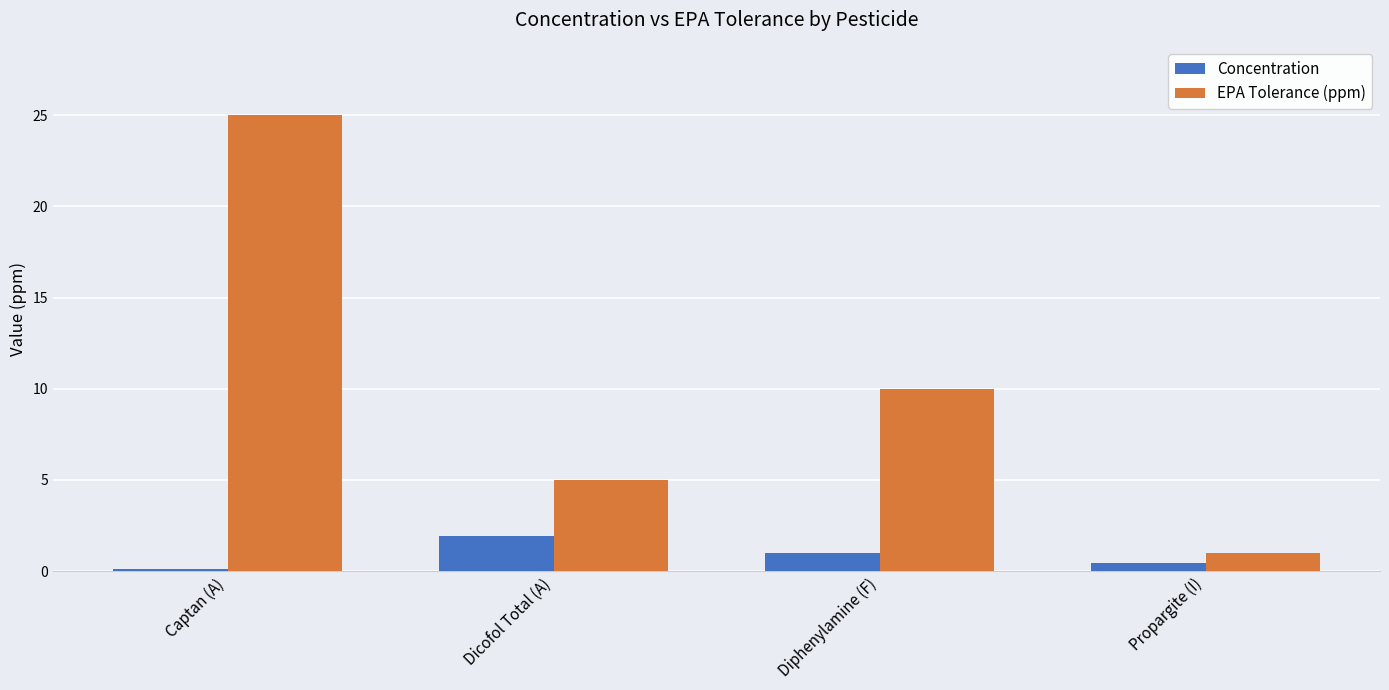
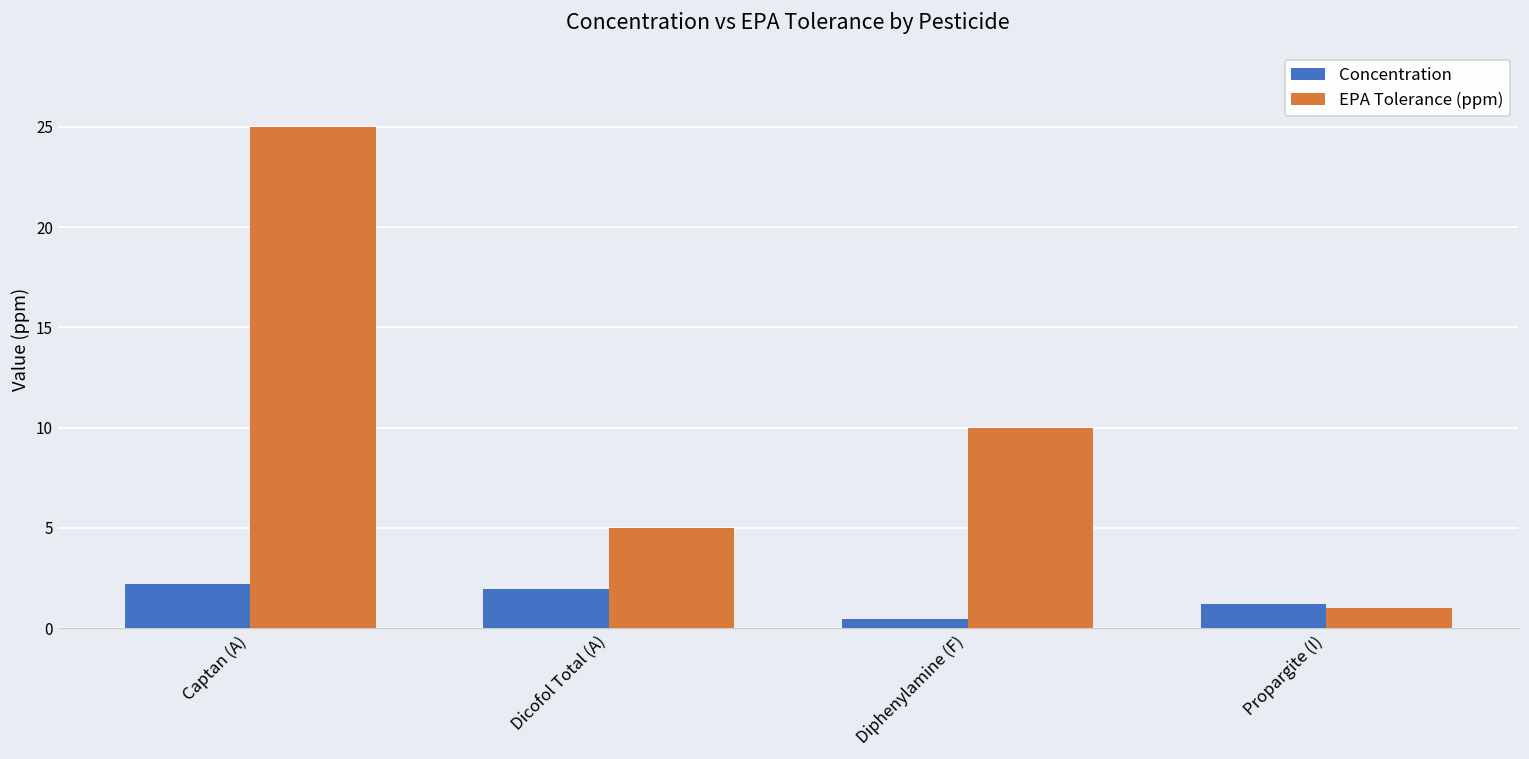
  {
    "Concentration": {
-     "Captan (A)": 0.1,
+     "Captan (A)": 2.2,
      "Dicofol Total (A)": 1.9,
-     "Diphenylamine (F)": 1.0,
-     "Propargite (I)": 0.4
+     "Diphenylamine (F)": 0.5,
+     "Propargite (I)": 1.2
    },
    "EPA Tolerance (ppm)": {
      "Captan (A)": 25.0,
      "Dicofol Total (A)": 5.0,
      "Diphenylamine (F)": 10.0,
      "Propargite (I)": 1.0
    }
  }
